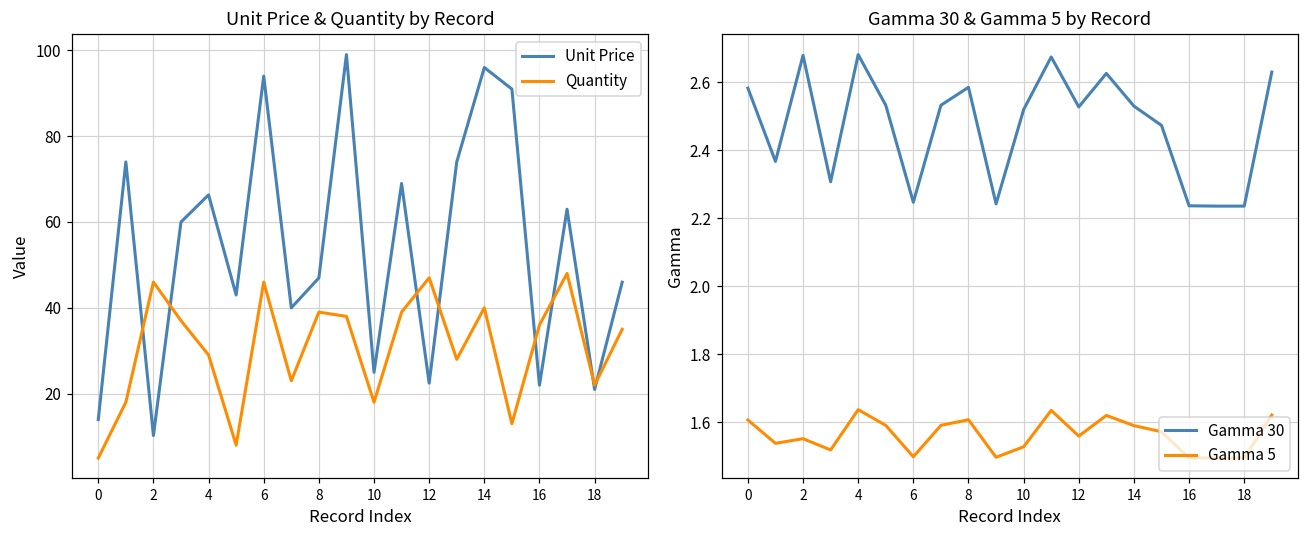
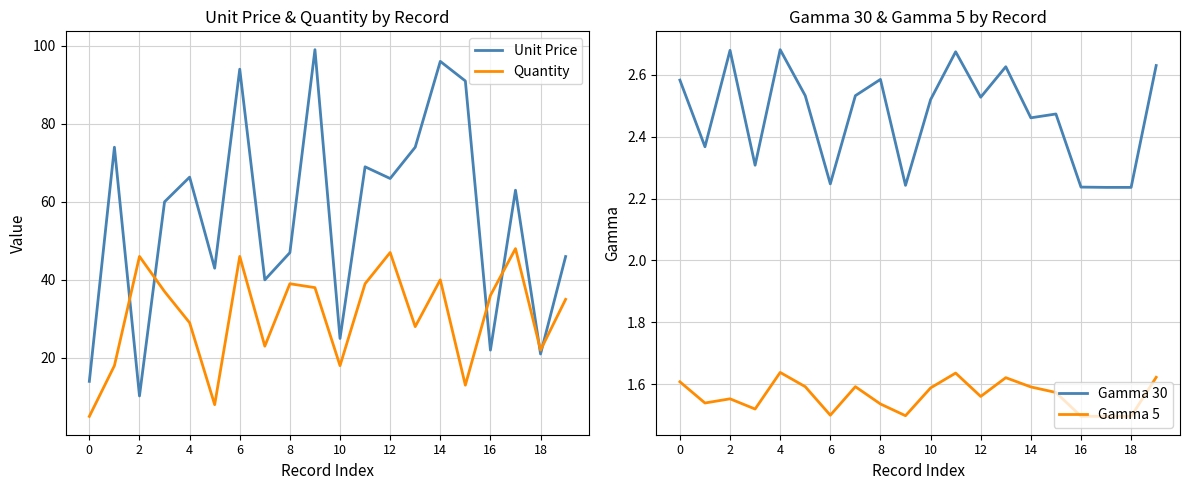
  {
    "Unit Price & Quantity by Record": {
      "Unit Price": {
        "0": 14,
        "2": 10,
        "4": 66,
        "6": 94,
        "8": 47,
        "10": 25,
-       "12": 22,
+       "12": 66,
        "14": 96,
        "16": 22,
        "18": 21
      },
      "Quantity": {
        "0": 5,
        "2": 46,
        "4": 29,
        "6": 46,
        "8": 39,
        "10": 18,
        "12": 47,
        "14": 40,
        "16": 36,
        "18": 22
      }
    },
    "Gamma 30 & Gamma 5 by Record": {
      "Gamma 30": {
        "0": 2.58,
        "2": 2.68,
        "4": 2.68,
        "6": 2.25,
        "8": 2.59,
        "10": 2.52,
        "12": 2.53,
-       "14": 2.53,
+       "14": 2.46,
        "16": 2.24,
        "18": 2.24
      },
      "Gamma 5": {
        "0": 1.61,
        "2": 1.55,
        "4": 1.64,
        "6": 1.50,
-       "8": 1.61,
-       "10": 1.53,
+       "8": 1.54,
+       "10": 1.59,
        "12": 1.56,
        "14": 1.59
      }
    }
  }
